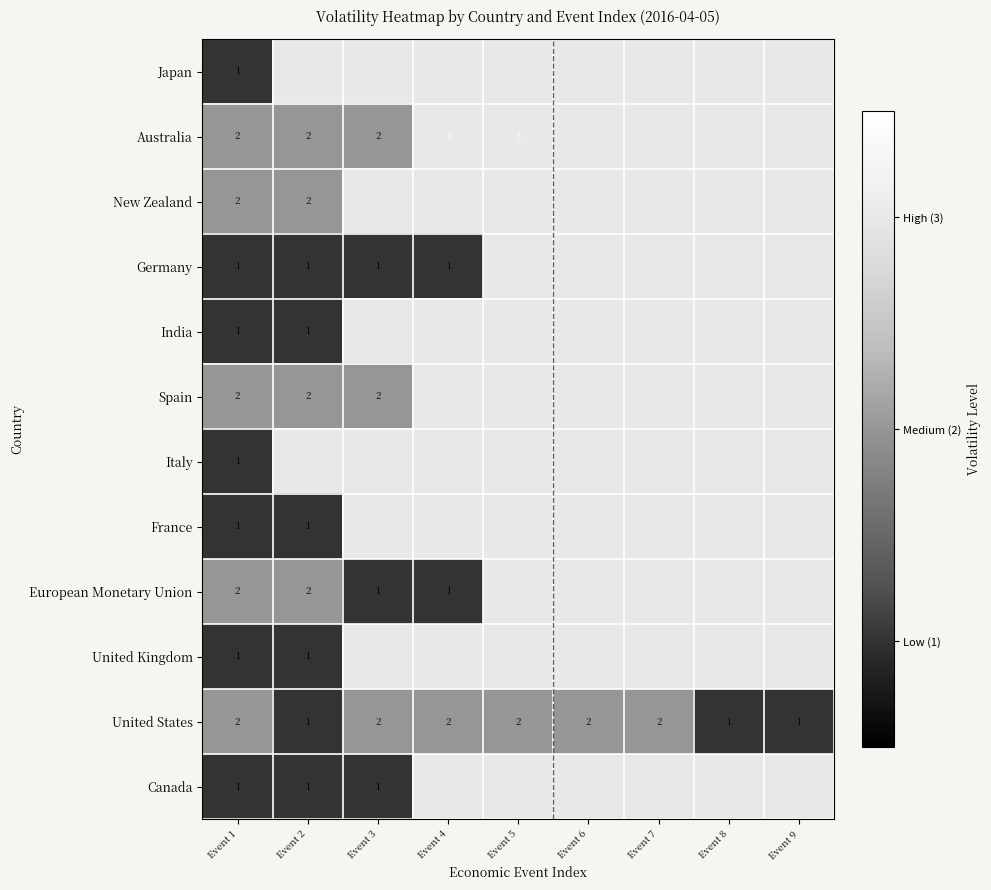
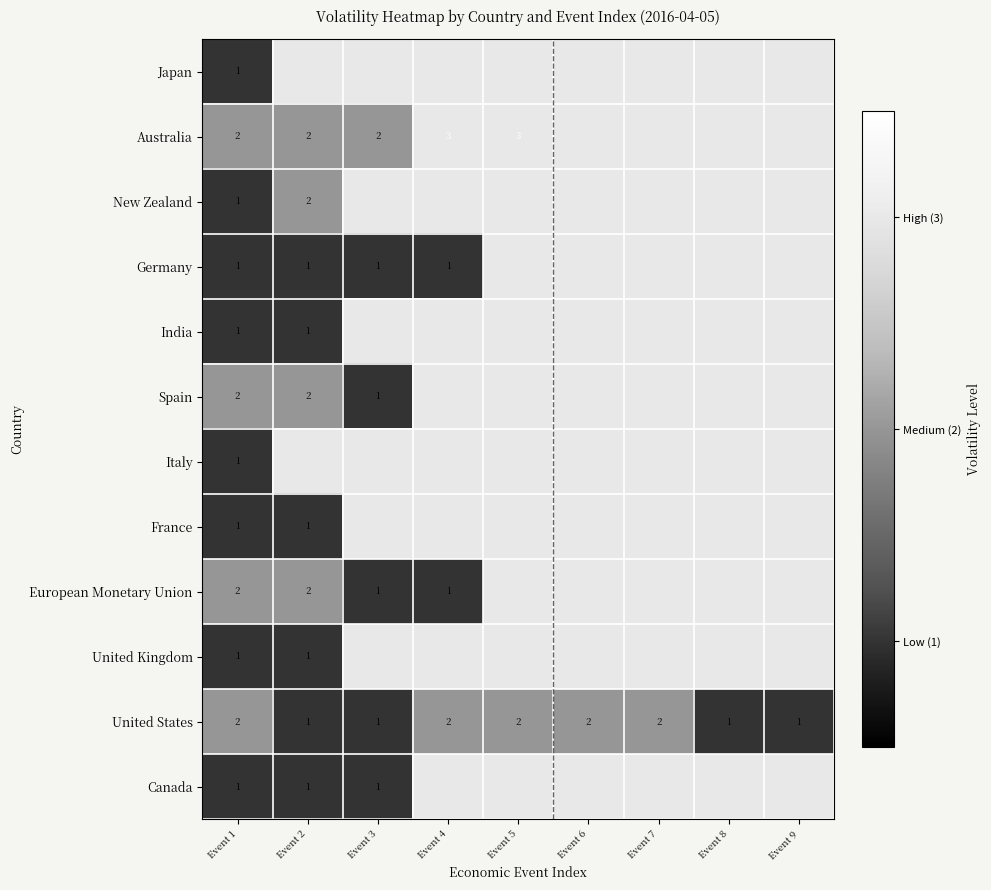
  {
    "Japan": {
      "Event 1": 1
    },
    "Australia": {
      "Event 1": 2,
      "Event 2": 2,
      "Event 3": 2
    },
    "New Zealand": {
-     "Event 1": 2,
+     "Event 1": 1,
      "Event 2": 2
    },
    "Germany": {
      "Event 1": 1,
      "Event 2": 1,
      "Event 3": 1,
      "Event 4": 1
    },
    "India": {
      "Event 1": 1,
      "Event 2": 1
    },
    "Spain": {
      "Event 1": 2,
      "Event 2": 2,
-     "Event 3": 2
+     "Event 3": 1
    },
    "Italy": {
      "Event 1": 1
    },
    "France": {
      "Event 1": 1,
      "Event 2": 1
    },
    "European Monetary Union": {
      "Event 1": 2,
      "Event 2": 2,
      "Event 3": 1,
      "Event 4": 1
    },
    "United Kingdom": {
      "Event 1": 1,
      "Event 2": 1
    },
    "United States": {
      "Event 1": 2,
      "Event 2": 1,
-     "Event 3": 2,
+     "Event 3": 1,
      "Event 4": 2,
      "Event 5": 2,
      "Event 6": 2,
      "Event 7": 2,
      "Event 8": 1,
      "Event 9": 1
    },
    "Canada": {
      "Event 1": 1,
      "Event 2": 1,
      "Event 3": 1
    }
  }
